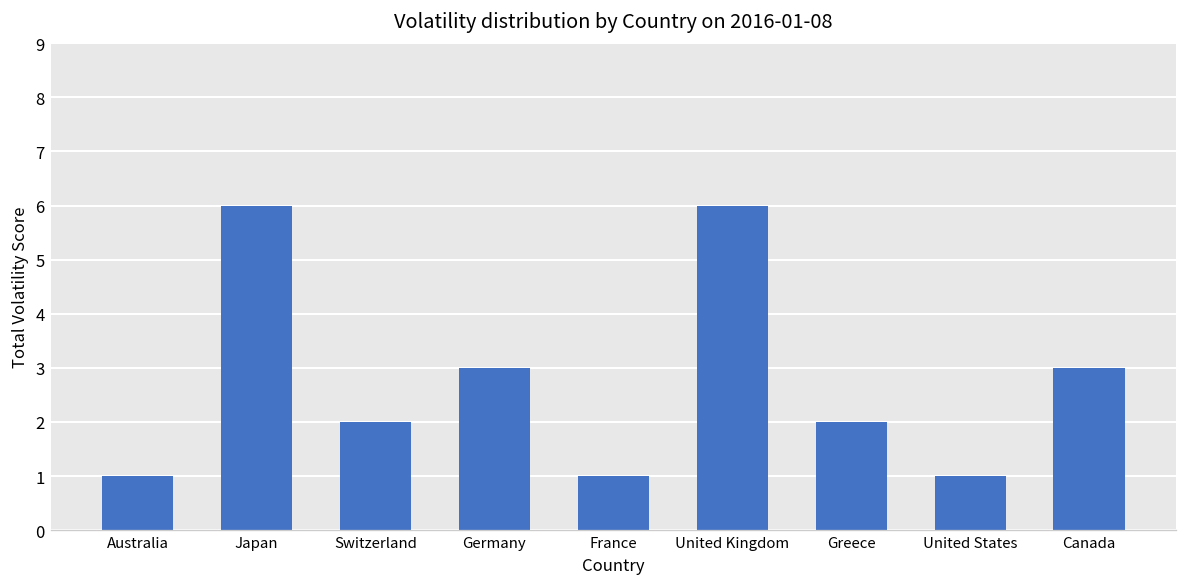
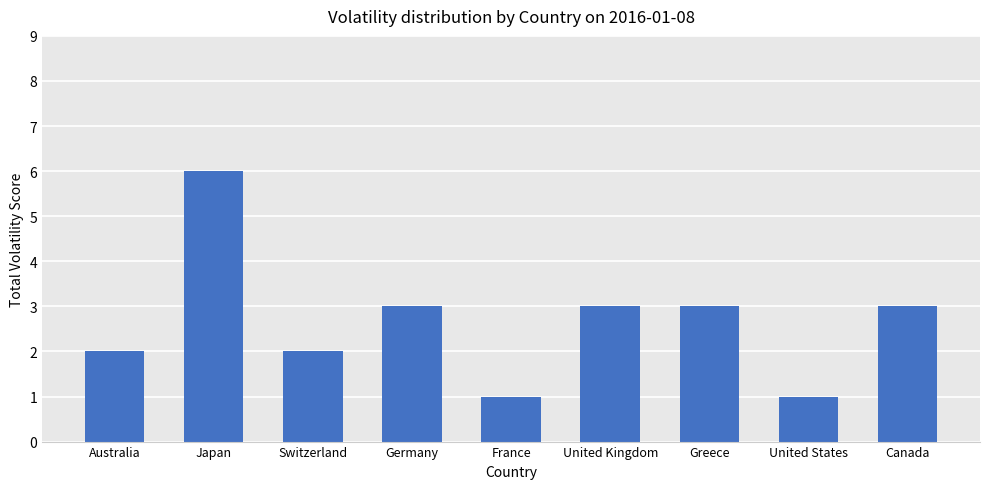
  {
-   "Australia": 1,
+   "Australia": 2,
    "Japan": 6,
    "Switzerland": 2,
    "Germany": 3,
    "France": 1,
-   "United Kingdom": 6,
-   "Greece": 2,
+   "United Kingdom": 3,
+   "Greece": 3,
    "United States": 1,
    "Canada": 3
  }
